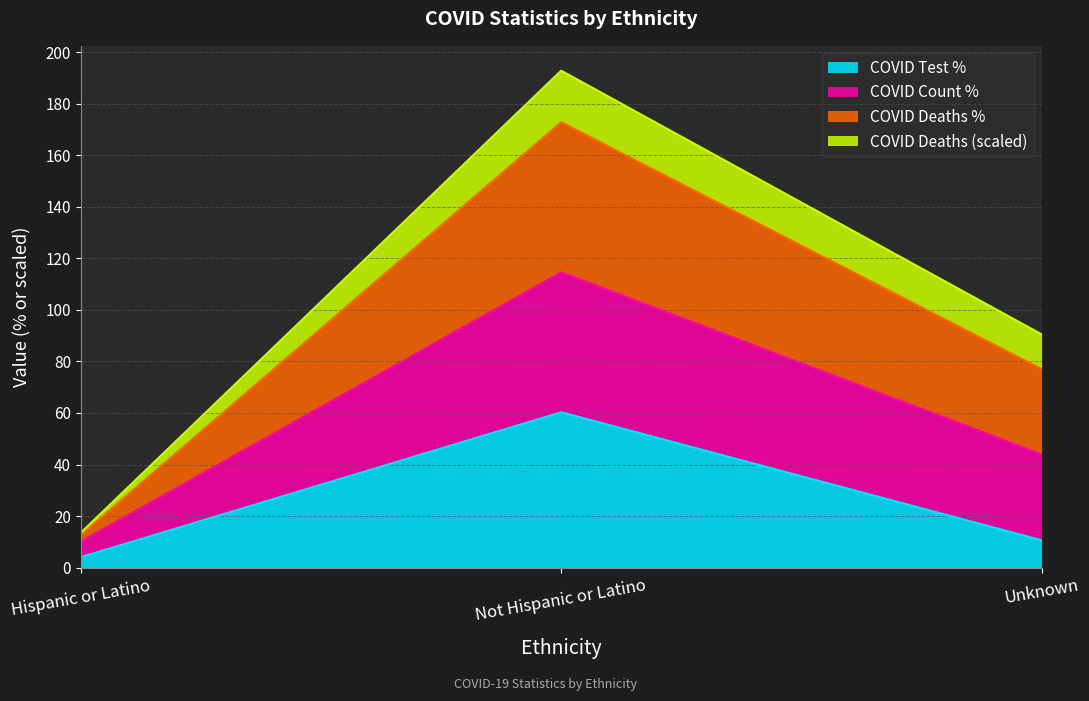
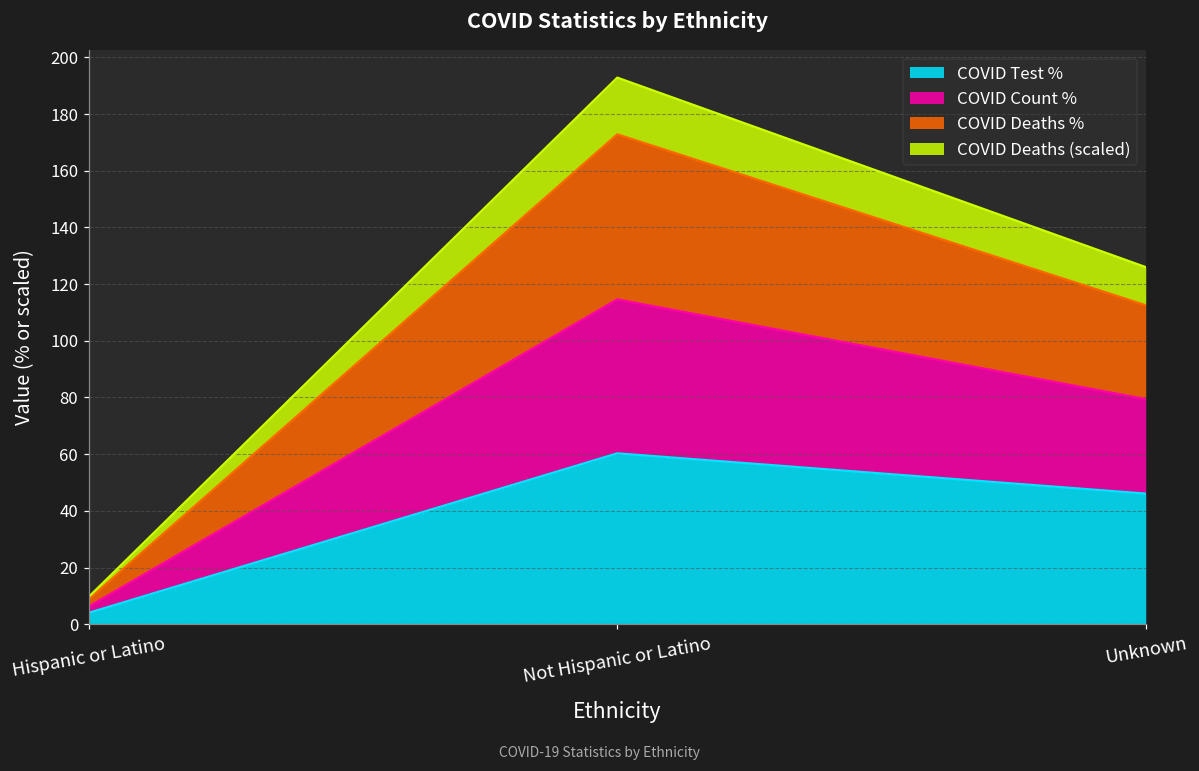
  {
    "COVID Test %": {
      "Hispanic or Latino": 4,
      "Not Hispanic or Latino": 60,
-     "Unknown": 11
+     "Unknown": 46
    },
    "COVID Count %": {
-     "Hispanic or Latino": 6,
+     "Hispanic or Latino": 2,
      "Not Hispanic or Latino": 54,
      "Unknown": 33
    },
    "COVID Deaths %": {
      "Not Hispanic or Latino": 58,
      "Unknown": 33
    },
    "COVID Deaths (scaled)": {
      "Not Hispanic or Latino": 20,
      "Unknown": 13
    }
  }
